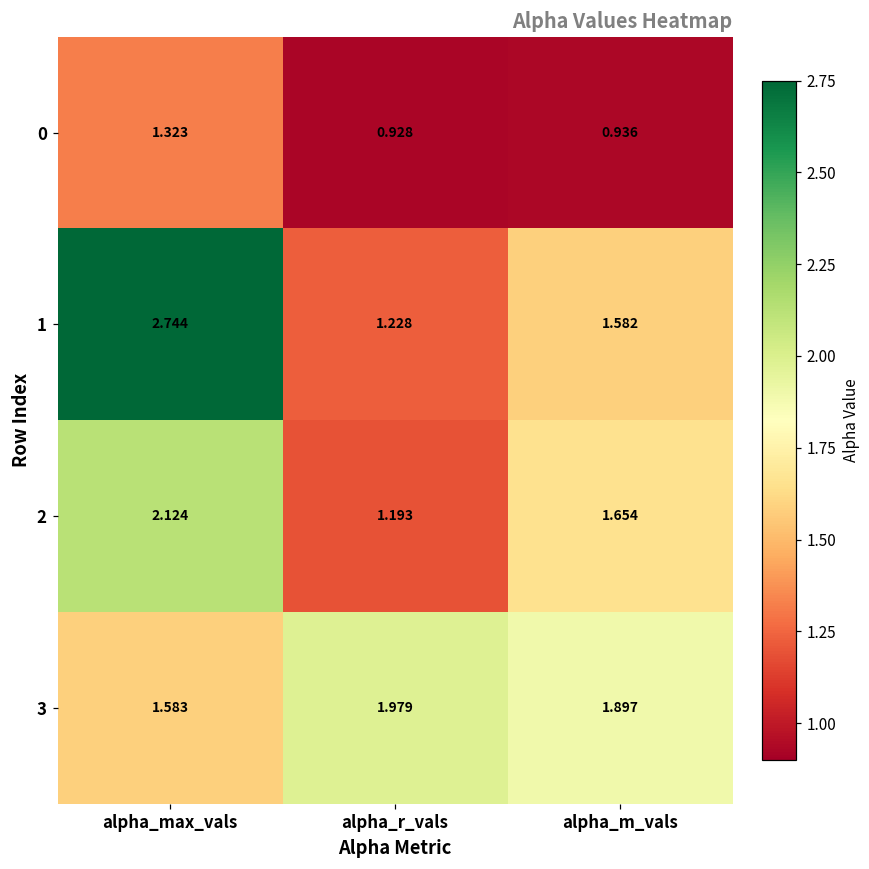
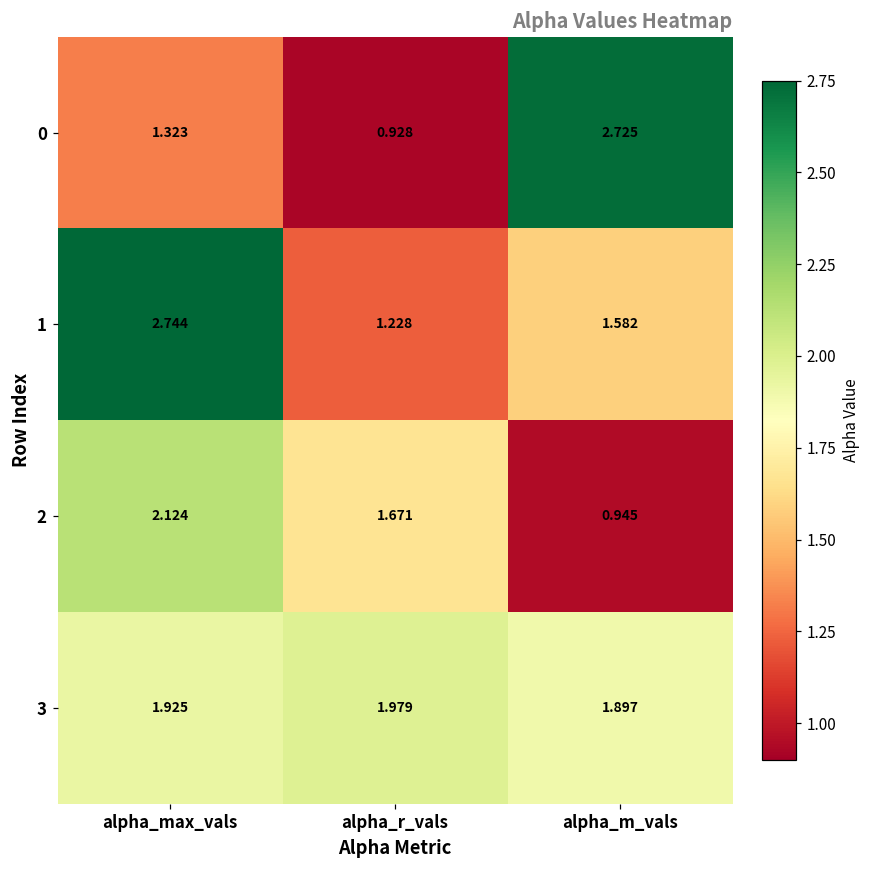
  {
    "0": {
      "alpha_max_vals": 1.323,
      "alpha_r_vals": 0.928,
-     "alpha_m_vals": 0.936
+     "alpha_m_vals": 2.725
    },
    "1": {
      "alpha_max_vals": 2.744,
      "alpha_r_vals": 1.228,
      "alpha_m_vals": 1.582
    },
    "2": {
      "alpha_max_vals": 2.124,
-     "alpha_r_vals": 1.193,
-     "alpha_m_vals": 1.654
+     "alpha_r_vals": 1.671,
+     "alpha_m_vals": 0.945
    },
    "3": {
-     "alpha_max_vals": 1.583,
+     "alpha_max_vals": 1.925,
      "alpha_r_vals": 1.979,
      "alpha_m_vals": 1.897
    }
  }
